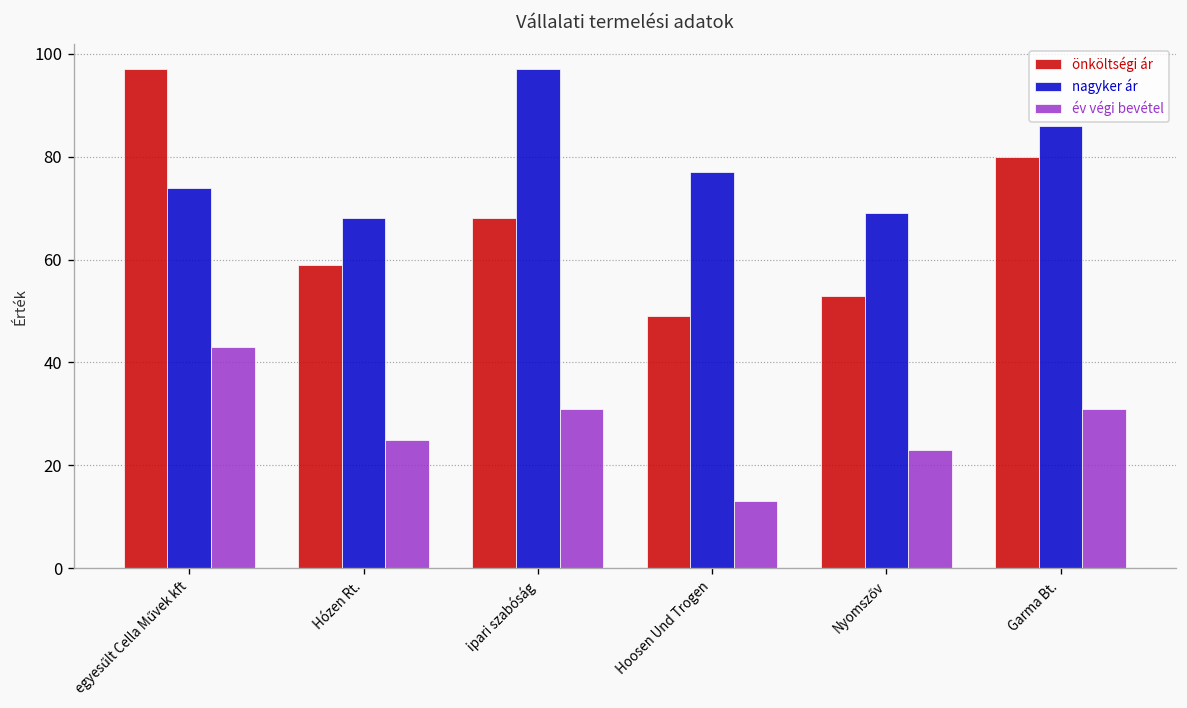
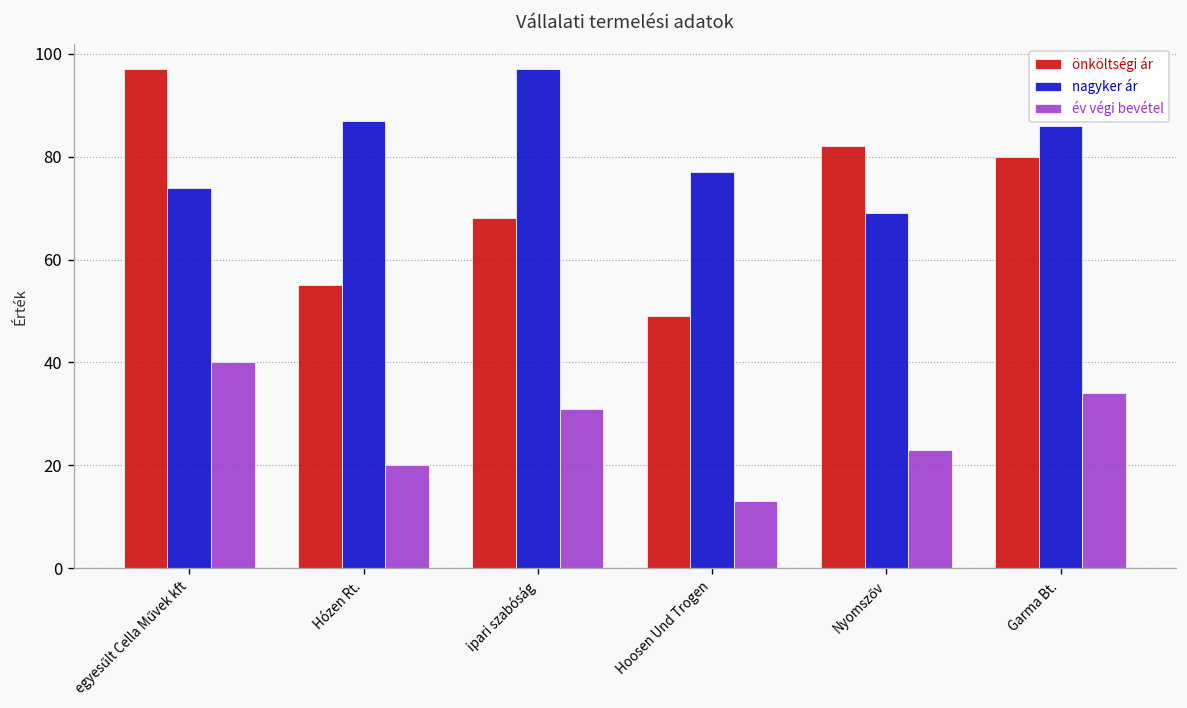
  {
    "önköltségi ár": {
      "egyesűlt Cella Művek kft": 97,
-     "Hózen Rt.": 59,
+     "Hózen Rt.": 55,
      "ipari szabóság": 68,
      "Hoosen Und Trogen": 49,
-     "Nyomszőv": 53,
+     "Nyomszőv": 82,
      "Garma Bt.": 80
    },
    "nagyker ár": {
      "egyesűlt Cella Művek kft": 74,
-     "Hózen Rt.": 68,
+     "Hózen Rt.": 87,
      "ipari szabóság": 97,
      "Hoosen Und Trogen": 77,
      "Nyomszőv": 69,
      "Garma Bt.": 86
    },
    "év végi bevétel": {
-     "egyesűlt Cella Művek kft": 43,
-     "Hózen Rt.": 25,
+     "egyesűlt Cella Művek kft": 40,
+     "Hózen Rt.": 20,
      "ipari szabóság": 31,
      "Hoosen Und Trogen": 13,
      "Nyomszőv": 23,
-     "Garma Bt.": 31
+     "Garma Bt.": 34
    }
  }
